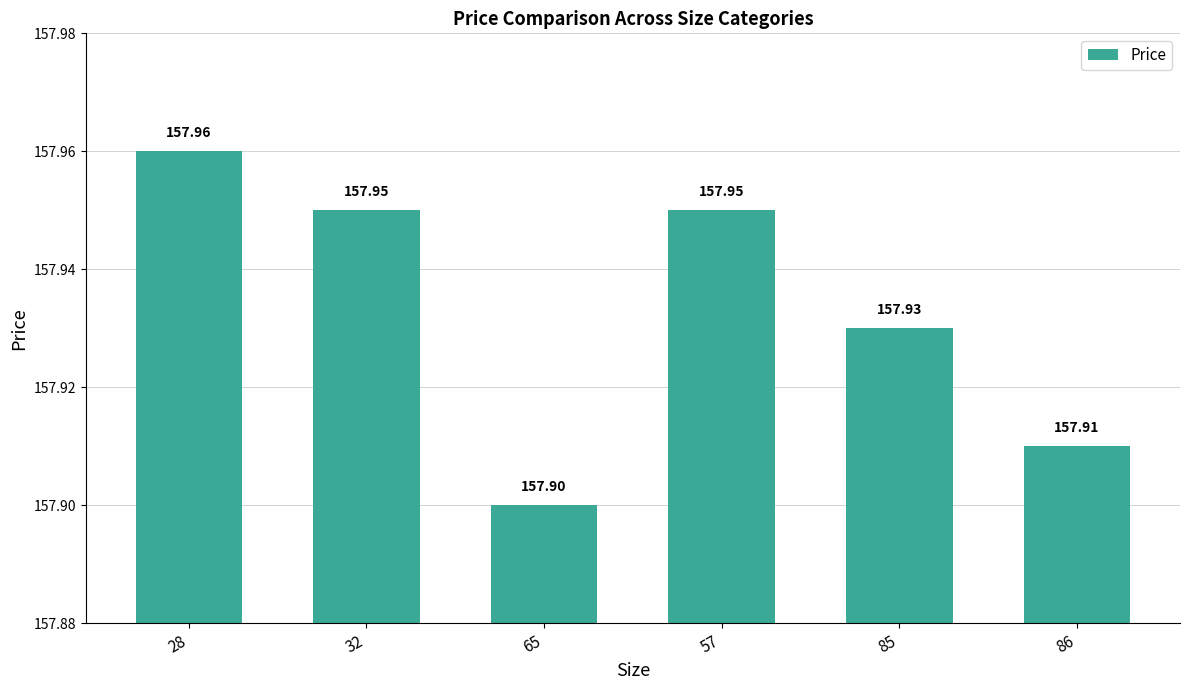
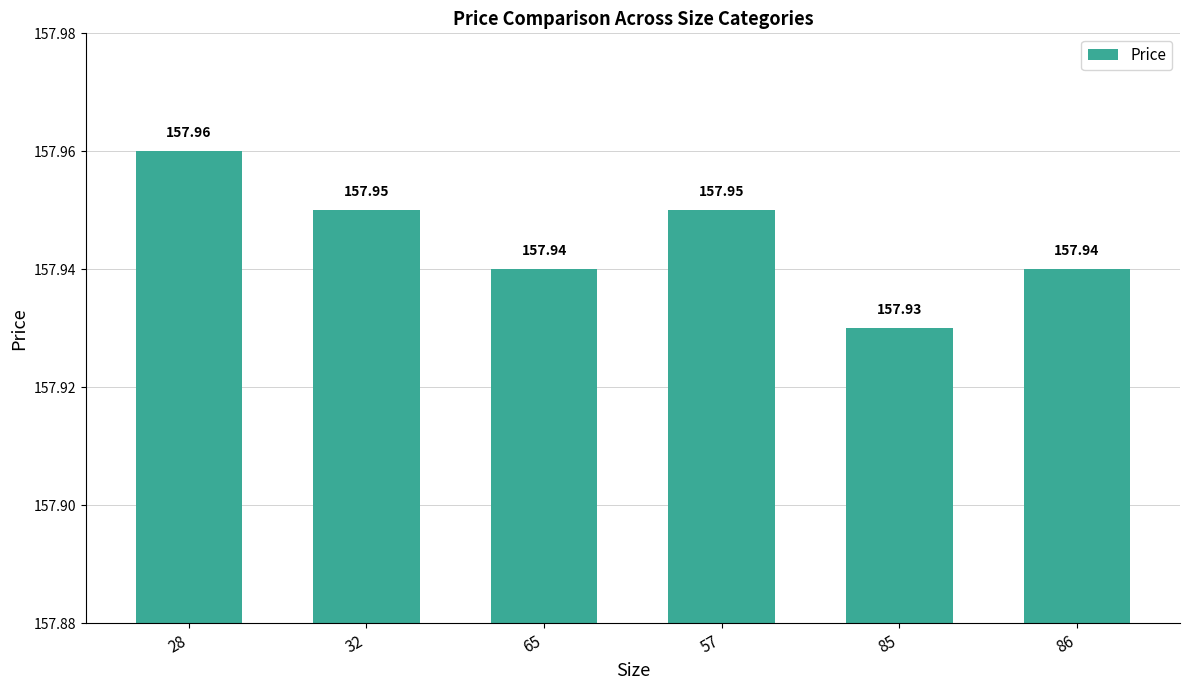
  {
    "28": 157.96,
    "32": 157.95,
-   "65": 157.90,
+   "65": 157.94,
    "57": 157.95,
    "85": 157.93,
-   "86": 157.91
+   "86": 157.94
  }
